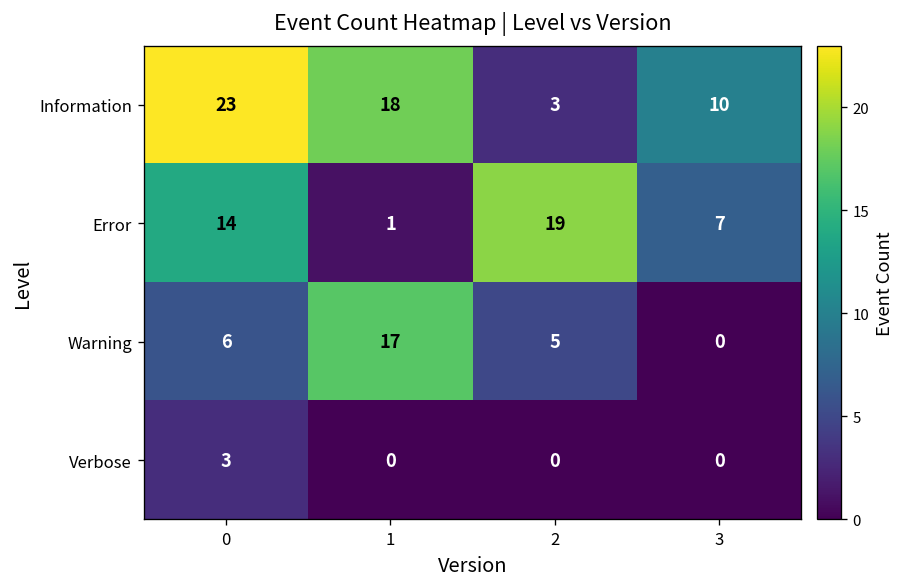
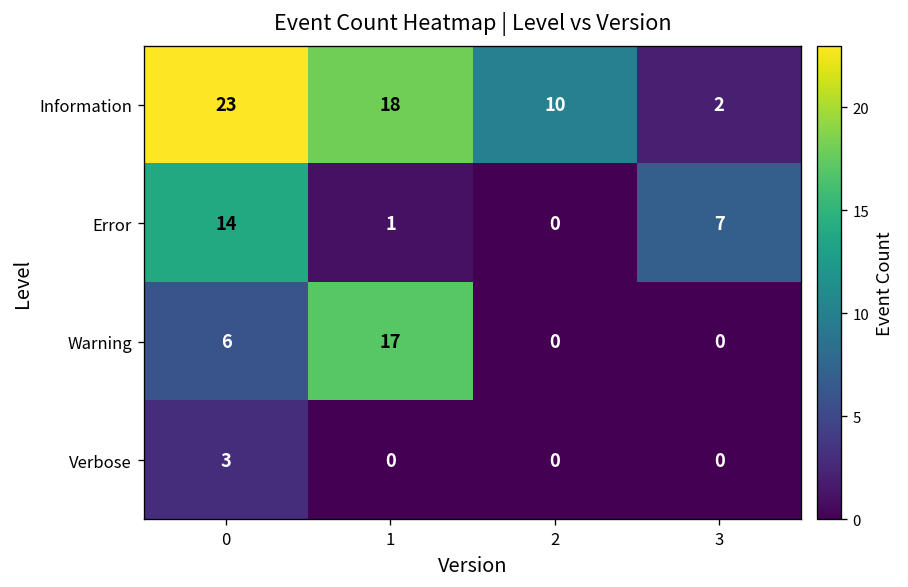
  {
    "Information": {
      "0": 23,
      "1": 18,
-     "2": 3,
-     "3": 10
+     "2": 10,
+     "3": 2
    },
    "Error": {
      "0": 14,
      "1": 1,
-     "2": 19,
+     "2": 0,
      "3": 7
    },
    "Warning": {
      "0": 6,
      "1": 17,
-     "2": 5,
+     "2": 0,
      "3": 0
    },
    "Verbose": {
      "0": 3,
      "1": 0,
      "2": 0,
      "3": 0
    }
  }
